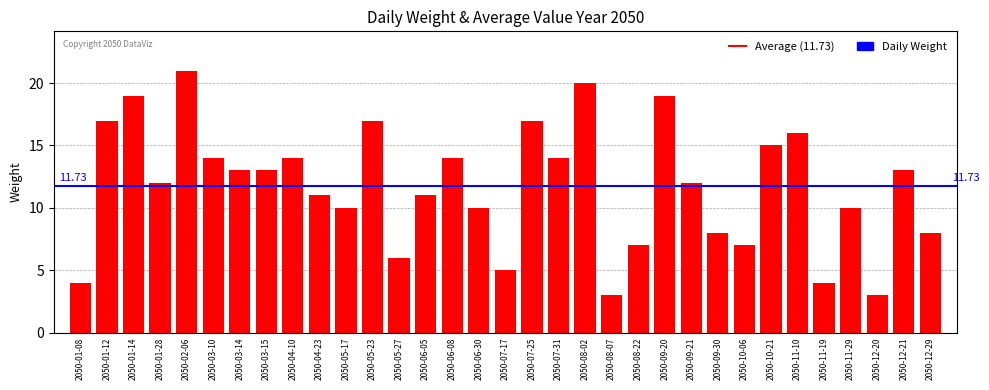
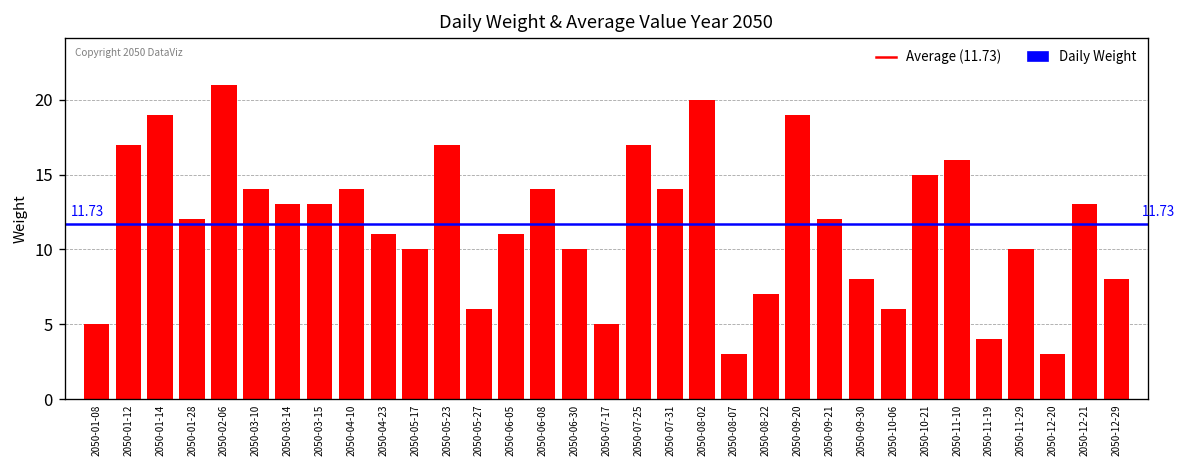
  {
-   "2050-01-08": 4,
+   "2050-01-08": 5,
    "2050-01-12": 17,
    "2050-01-14": 19,
    "2050-01-28": 12,
    "2050-02-06": 21,
    "2050-03-10": 14,
    "2050-03-14": 13,
    "2050-03-15": 13,
    "2050-04-10": 14,
    "2050-04-23": 11,
    "2050-05-17": 10,
    "2050-05-23": 17,
    "2050-05-27": 6,
    "2050-06-05": 11,
    "2050-06-08": 14,
    "2050-06-30": 10,
    "2050-07-17": 5,
    "2050-07-25": 17,
    "2050-07-31": 14,
    "2050-08-02": 20,
    "2050-08-07": 3,
    "2050-08-22": 7,
    "2050-09-20": 19,
    "2050-09-21": 12,
    "2050-09-30": 8,
-   "2050-10-06": 7,
+   "2050-10-06": 6,
    "2050-10-21": 15,
    "2050-11-10": 16,
    "2050-11-19": 4,
    "2050-11-29": 10,
    "2050-12-20": 3,
    "2050-12-21": 13,
    "2050-12-29": 8
  }
